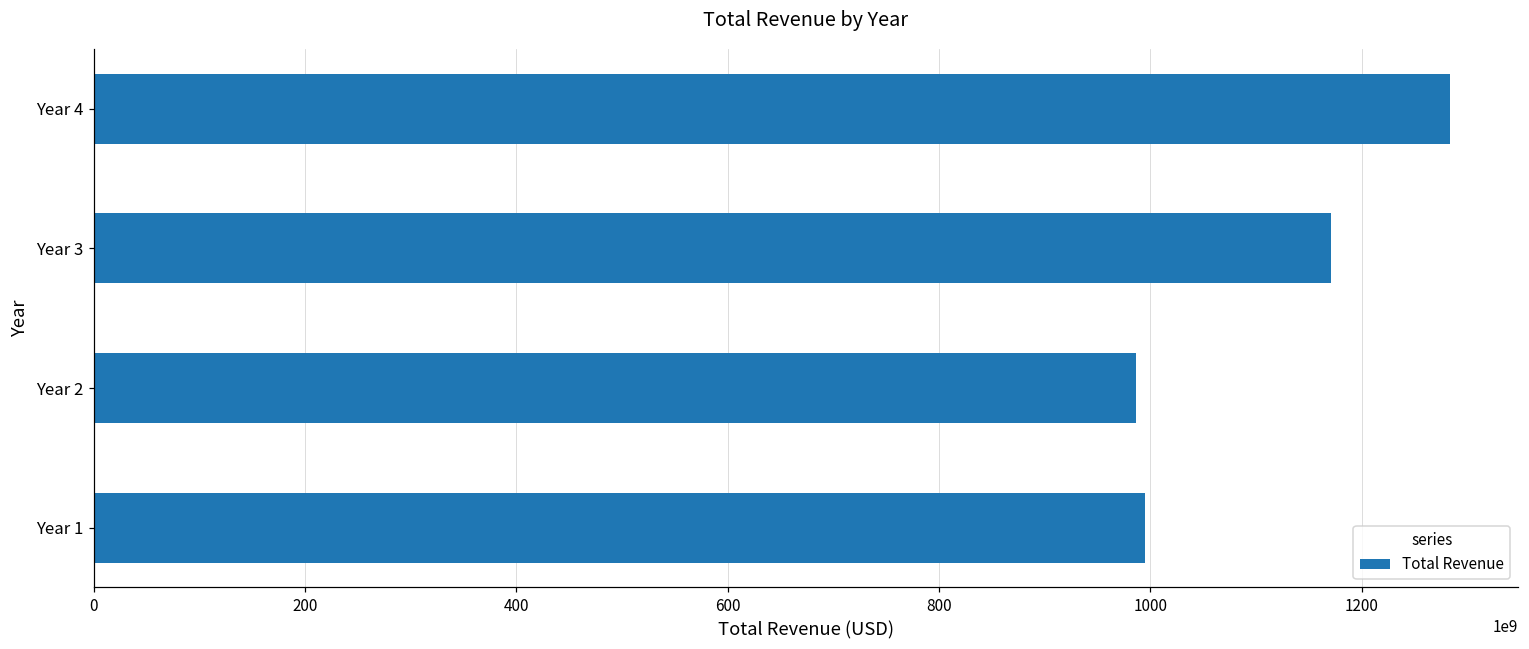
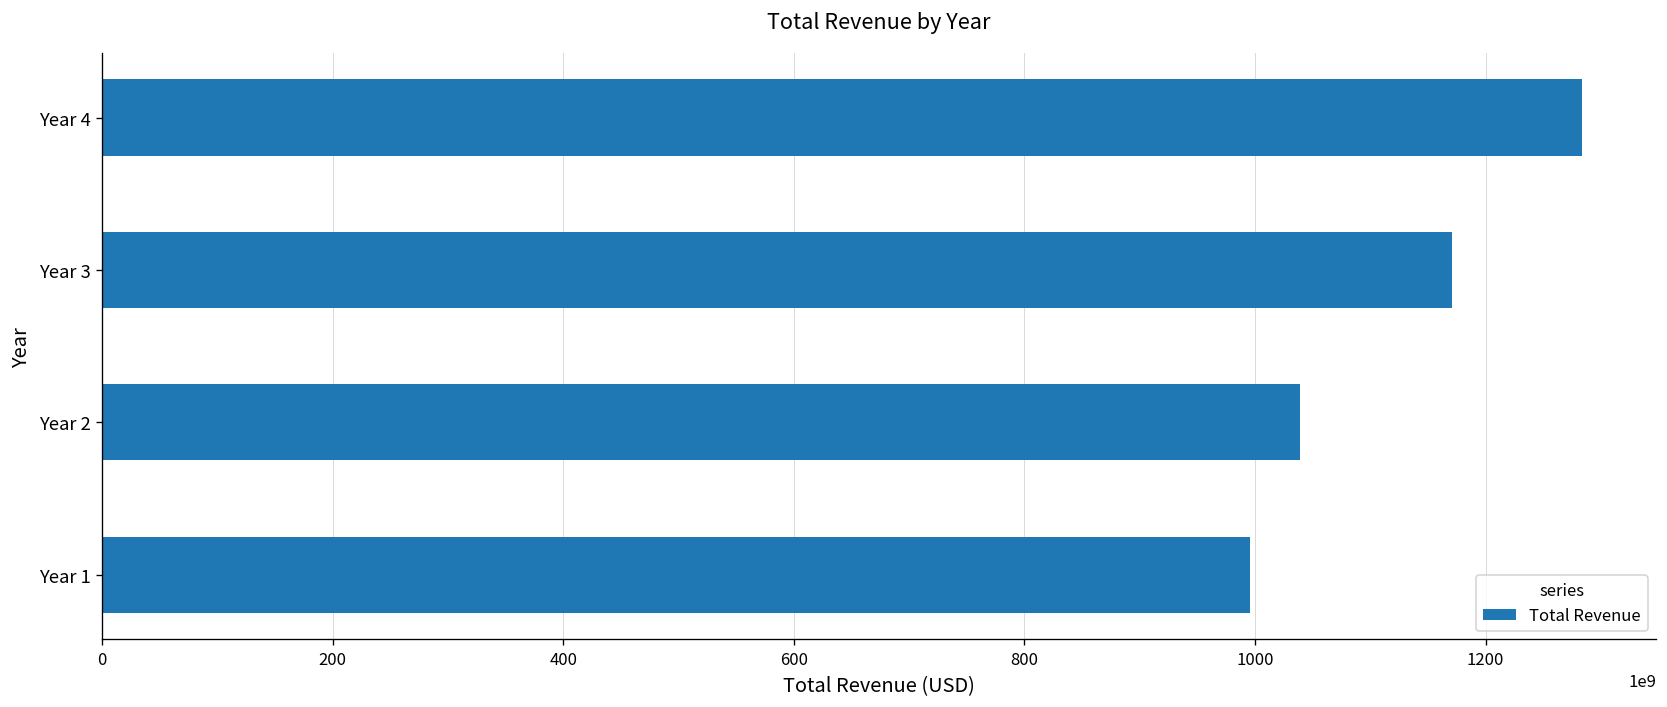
  {
    "Year 4": 1280000000000,
    "Year 3": 1170000000000,
-   "Year 2": 990000000000,
+   "Year 2": 1040000000000,
    "Year 1": 1000000000000
  }
